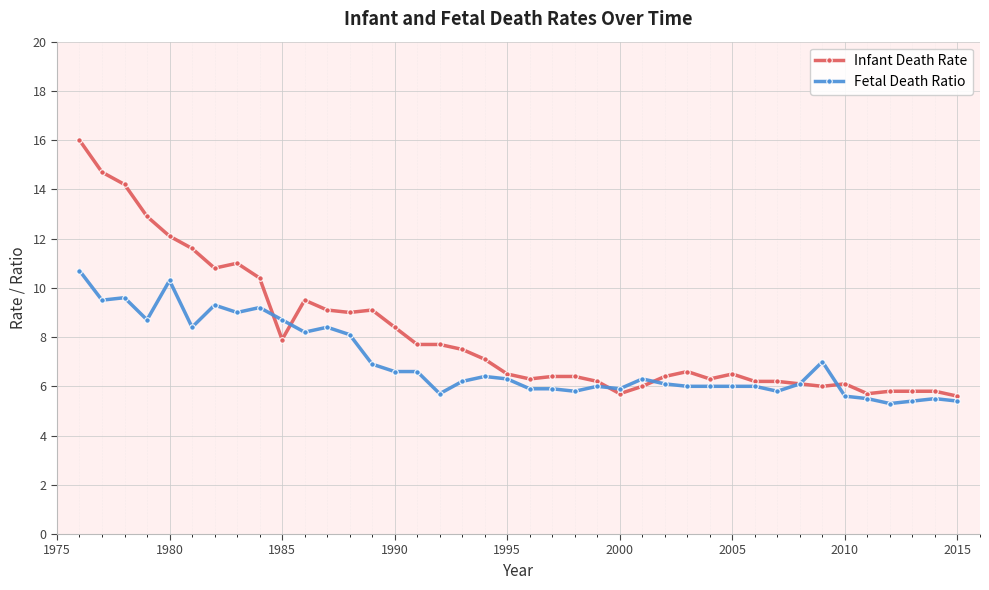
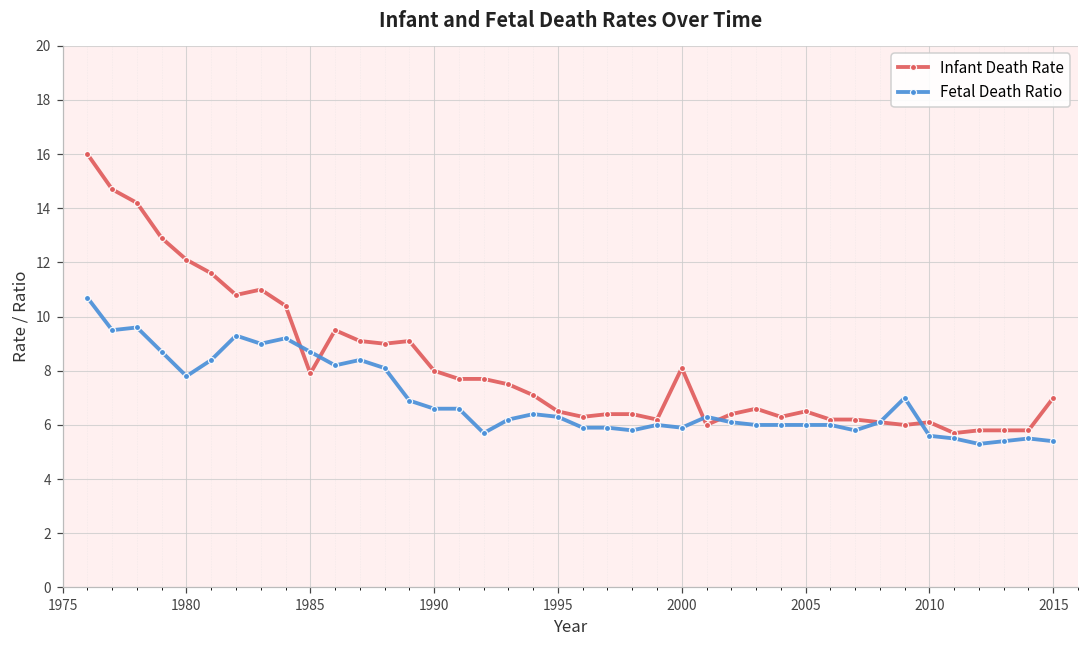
  {
    "Infant Death Rate": {
      "1980": 12.1,
      "1985": 7.9,
-     "1990": 8.4,
+     "1990": 8.0,
      "1995": 6.5,
-     "2000": 5.7,
+     "2000": 8.1,
      "2005": 6.5,
      "2010": 6.1,
-     "2015": 5.6
+     "2015": 7.0
    },
    "Fetal Death Ratio": {
-     "1980": 10.3,
+     "1980": 7.8,
      "1985": 8.7,
      "1990": 6.6,
      "1995": 6.3,
      "2000": 5.9,
      "2005": 6.0,
      "2010": 5.6,
      "2015": 5.4
    }
  }
